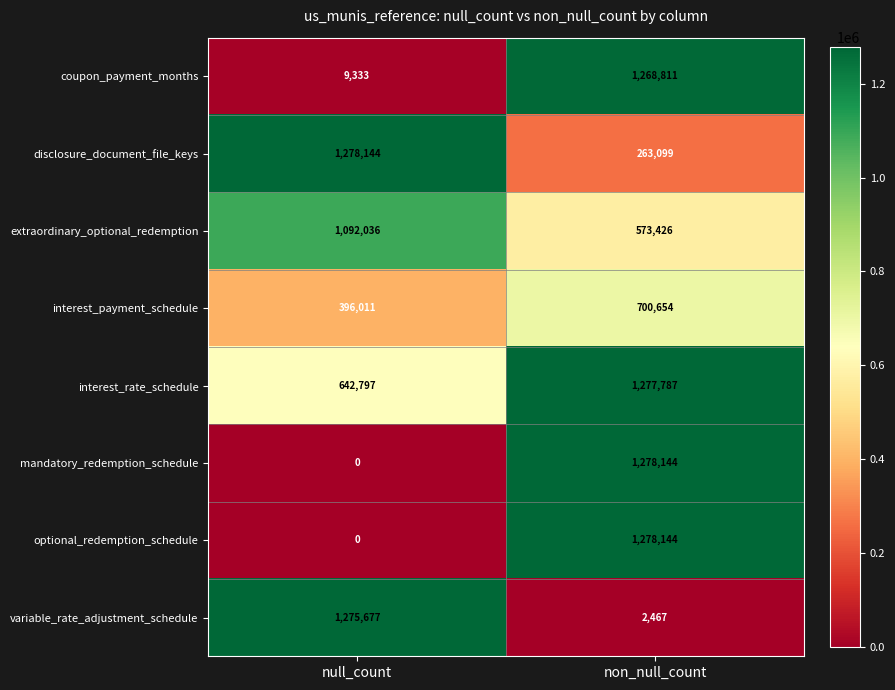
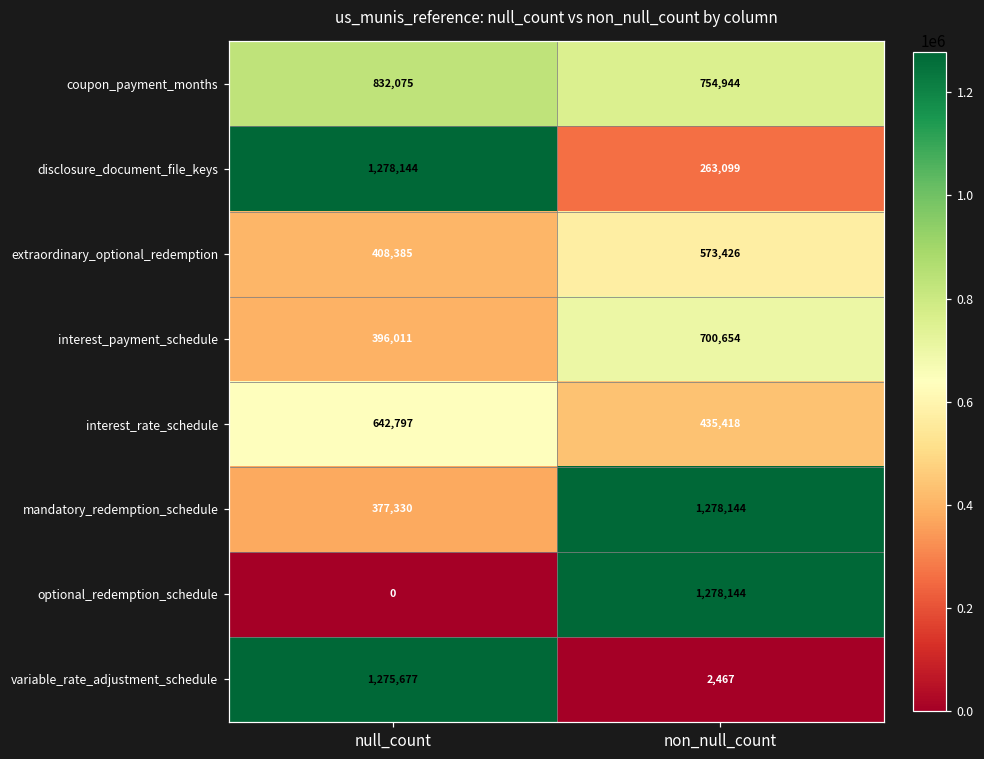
  {
    "coupon_payment_months": {
-     "null_count": "9,333",
-     "non_null_count": "1,268,811"
+     "null_count": "832,075",
+     "non_null_count": "754,944"
    },
    "disclosure_document_file_keys": {
      "null_count": "1,278,144",
      "non_null_count": "263,099"
    },
    "extraordinary_optional_redemption": {
-     "null_count": "1,092,036",
+     "null_count": "408,385",
      "non_null_count": "573,426"
    },
    "interest_payment_schedule": {
      "null_count": "396,011",
      "non_null_count": "700,654"
    },
    "interest_rate_schedule": {
      "null_count": "642,797",
-     "non_null_count": "1,277,787"
+     "non_null_count": "435,418"
    },
    "mandatory_redemption_schedule": {
-     "null_count": "0",
+     "null_count": "377,330",
      "non_null_count": "1,278,144"
    },
    "optional_redemption_schedule": {
      "null_count": "0",
      "non_null_count": "1,278,144"
    },
    "variable_rate_adjustment_schedule": {
      "null_count": "1,275,677",
      "non_null_count": "2,467"
    }
  }
